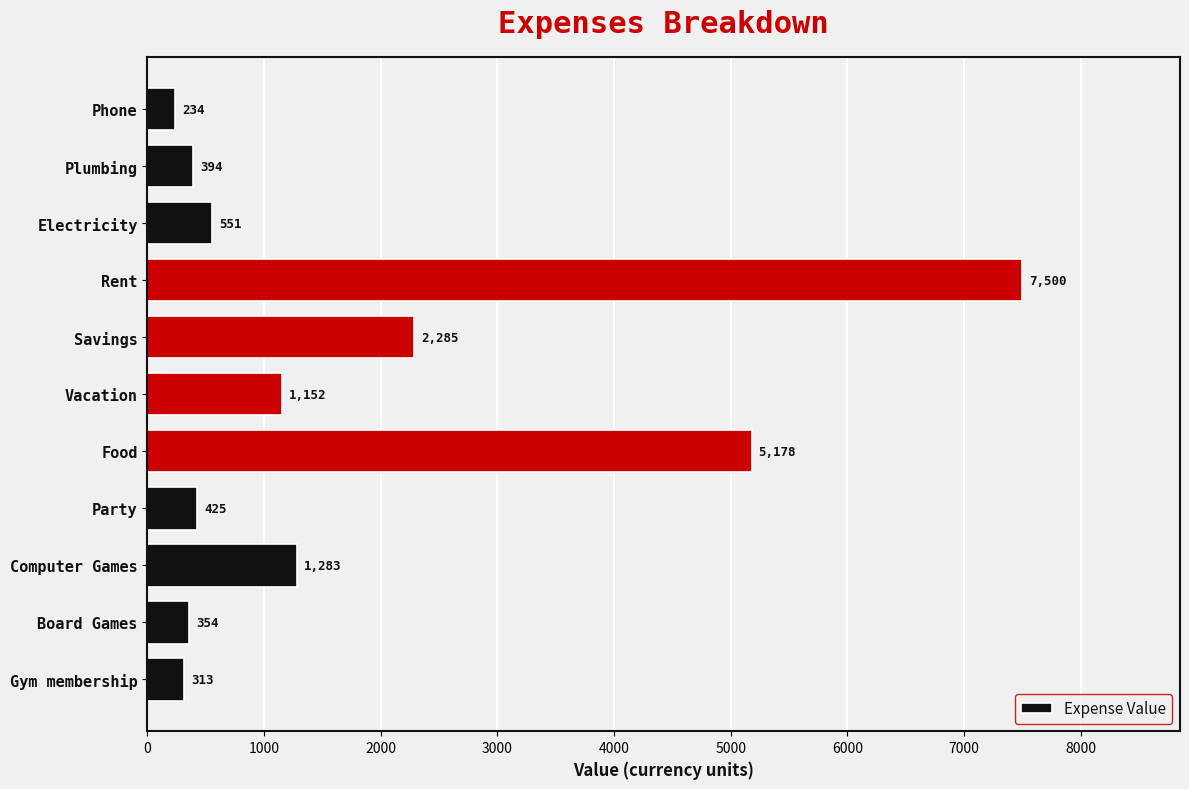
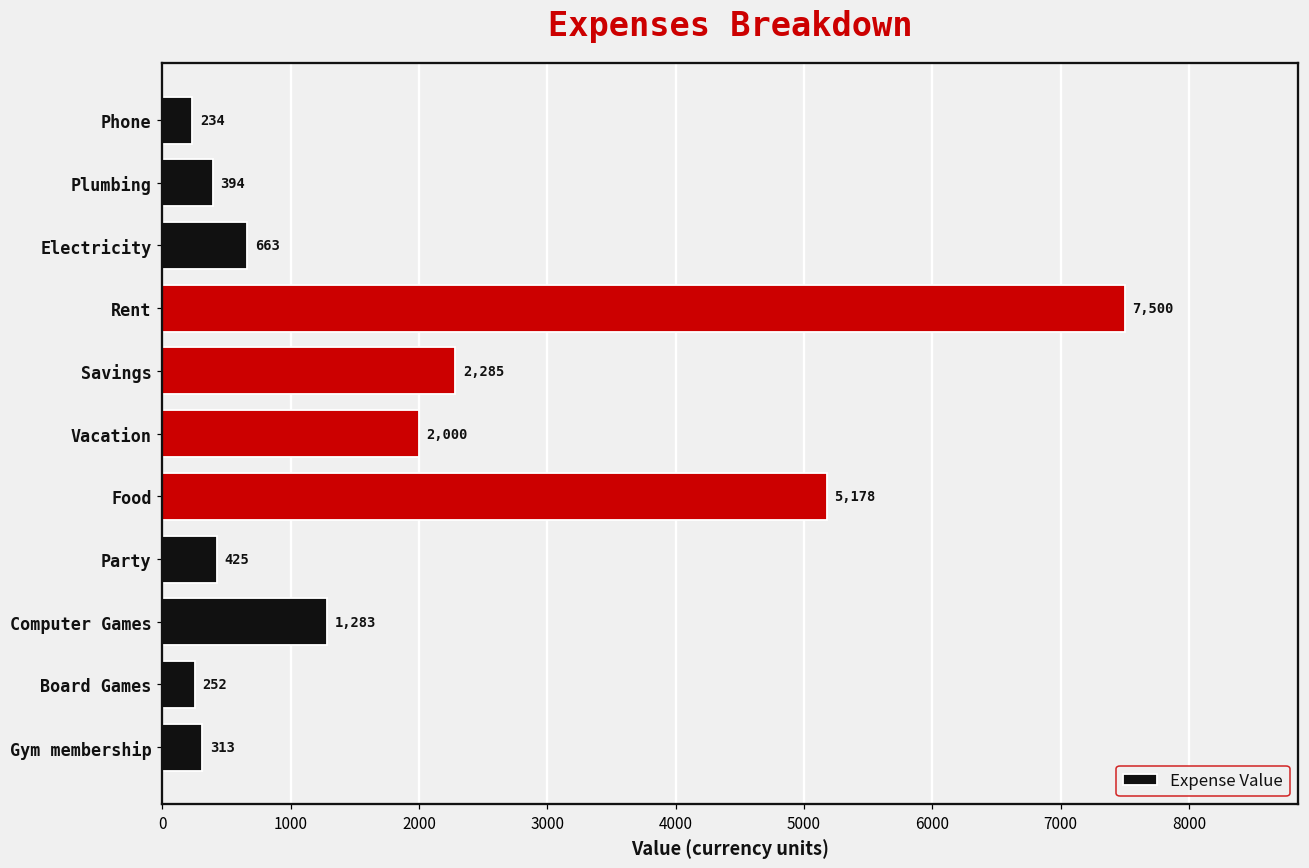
  {
    "Phone": "234",
    "Plumbing": "394",
-   "Electricity": "551",
+   "Electricity": "663",
    "Rent": "7,500",
    "Savings": "2,285",
-   "Vacation": "1,152",
+   "Vacation": "2,000",
    "Food": "5,178",
    "Party": "425",
    "Computer Games": "1,283",
-   "Board Games": "354",
+   "Board Games": "252",
    "Gym membership": "313"
  }
